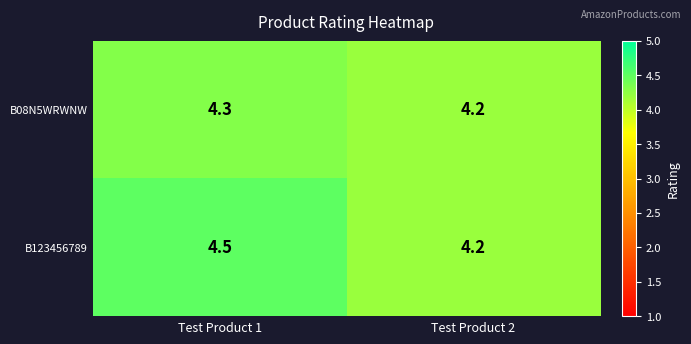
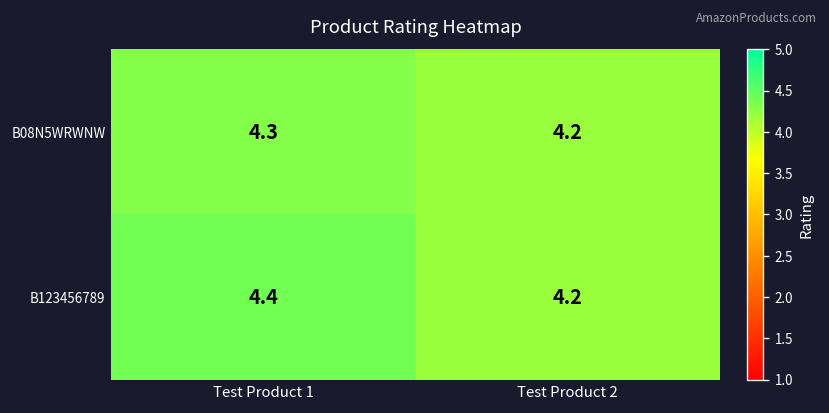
  {
    "B08N5WRWNW": {
      "Test Product 1": 4.3,
      "Test Product 2": 4.2
    },
    "B123456789": {
-     "Test Product 1": 4.5,
+     "Test Product 1": 4.4,
      "Test Product 2": 4.2
    }
  }
